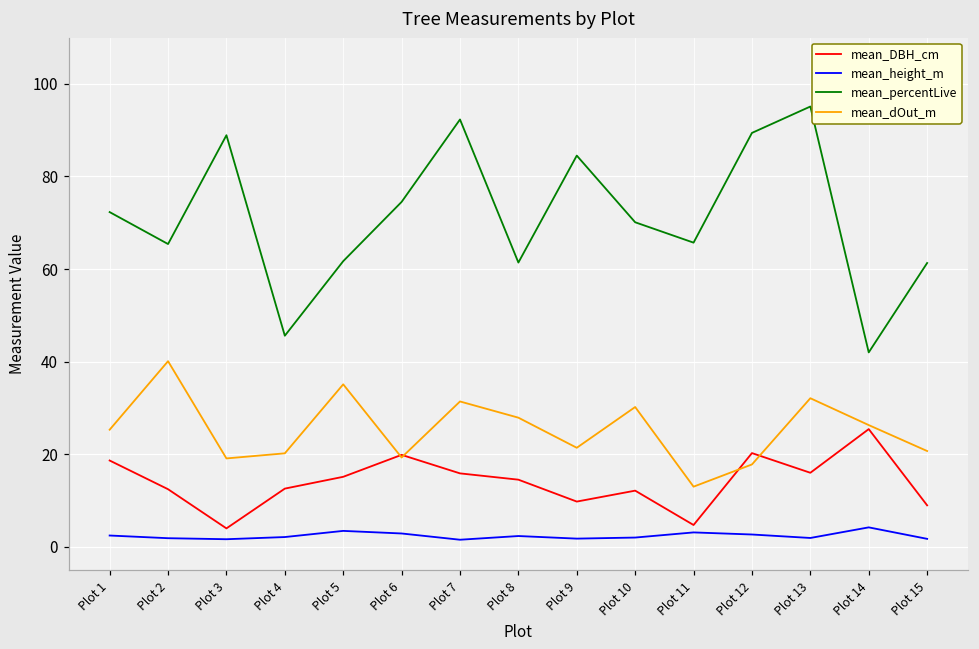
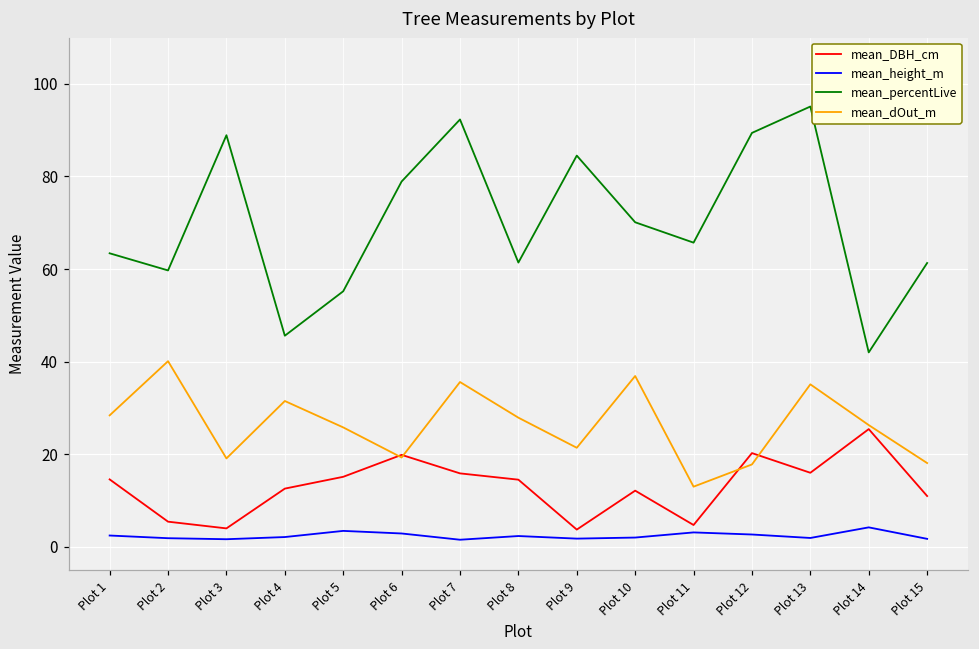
  {
    "mean_DBH_cm": {
-     "Plot 1": 19,
-     "Plot 2": 12,
+     "Plot 1": 15,
+     "Plot 2": 5,
      "Plot 3": 4,
      "Plot 4": 13,
      "Plot 5": 15,
      "Plot 7": 16,
      "Plot 8": 15,
-     "Plot 9": 10,
+     "Plot 9": 4,
      "Plot 10": 12,
      "Plot 11": 5,
      "Plot 12": 20,
      "Plot 13": 16,
      "Plot 14": 25,
-     "Plot 15": 9
+     "Plot 15": 11
    },
    "mean_height_m": {
      "Plot 1": 2,
      "Plot 2": 2,
      "Plot 3": 2,
      "Plot 4": 2,
      "Plot 5": 3,
      "Plot 6": 3,
      "Plot 7": 2,
      "Plot 8": 2,
      "Plot 9": 2,
      "Plot 10": 2,
      "Plot 11": 3,
      "Plot 12": 3,
      "Plot 13": 2,
      "Plot 14": 4,
      "Plot 15": 2
    },
    "mean_percentLive": {
-     "Plot 1": 72,
-     "Plot 2": 65,
+     "Plot 1": 63,
+     "Plot 2": 60,
      "Plot 3": 89,
      "Plot 4": 46,
-     "Plot 5": 62,
-     "Plot 6": 75,
+     "Plot 5": 55,
+     "Plot 6": 79,
      "Plot 7": 92,
      "Plot 8": 61,
      "Plot 9": 85,
      "Plot 10": 70,
      "Plot 11": 66,
      "Plot 12": 89,
      "Plot 13": 95,
      "Plot 14": 42,
      "Plot 15": 61
    },
    "mean_dOut_m": {
-     "Plot 1": 25,
+     "Plot 1": 28,
      "Plot 2": 40,
      "Plot 3": 19,
-     "Plot 4": 20,
-     "Plot 5": 35,
-     "Plot 7": 31,
+     "Plot 4": 32,
+     "Plot 5": 26,
+     "Plot 7": 36,
      "Plot 8": 28,
      "Plot 9": 21,
-     "Plot 10": 30,
+     "Plot 10": 37,
      "Plot 11": 13,
      "Plot 12": 18,
-     "Plot 13": 32,
+     "Plot 13": 35,
      "Plot 14": 26,
-     "Plot 15": 21
+     "Plot 15": 18
    }
  }
